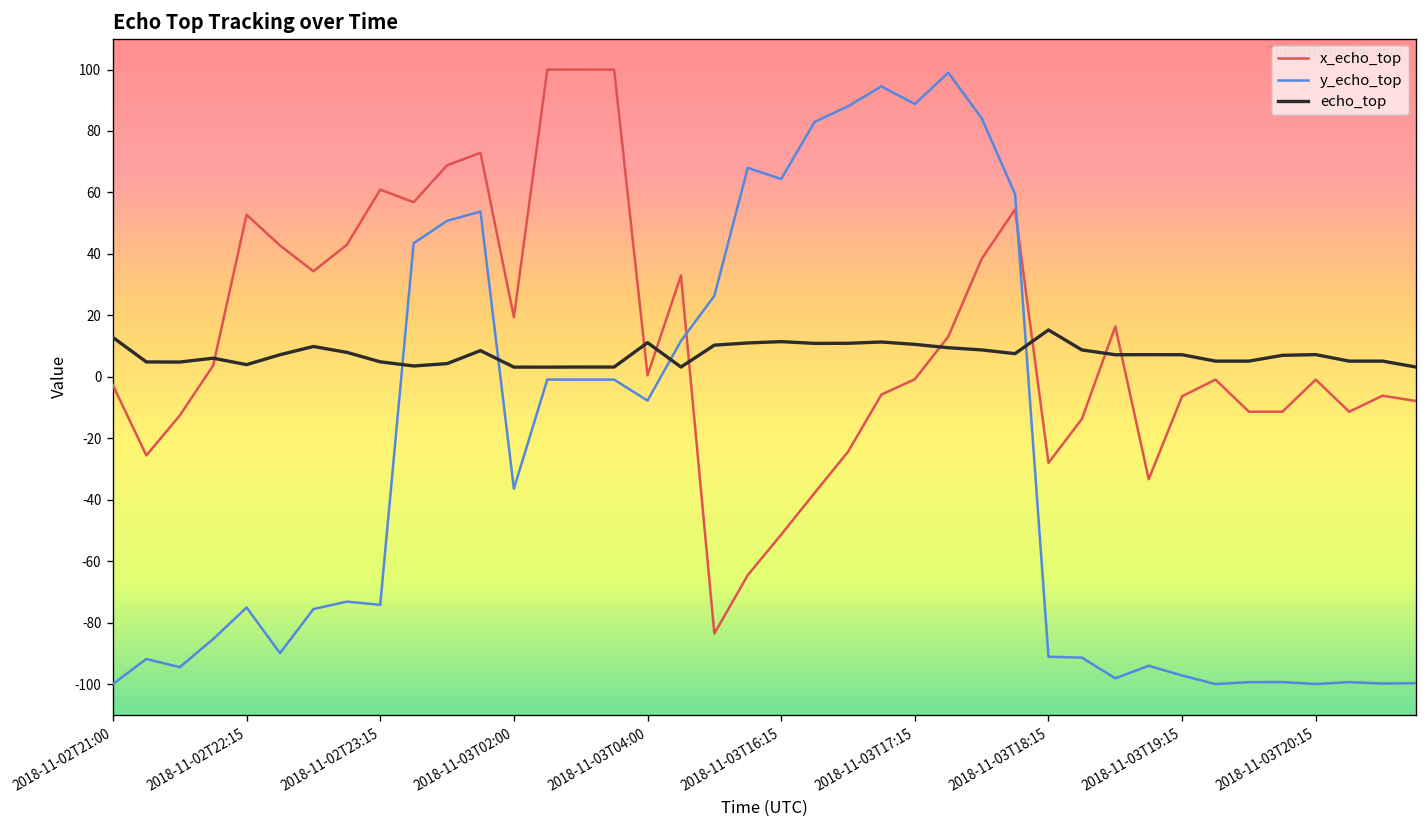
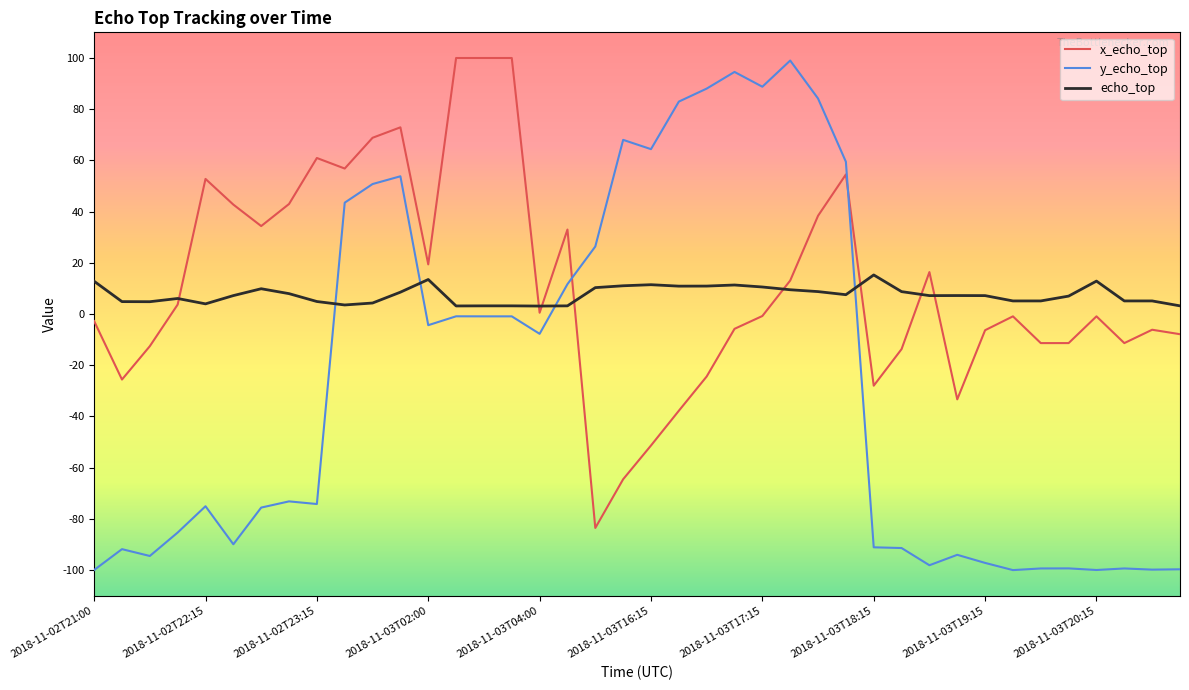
  {
    "x_echo_top": {
      "2018-11-02T21:00": -3,
      "2018-11-02T22:15": 53,
      "2018-11-02T23:15": 61,
      "2018-11-03T02:00": 19,
      "2018-11-03T04:00": 1,
      "2018-11-03T16:15": -51,
      "2018-11-03T17:15": -1,
      "2018-11-03T18:15": -28,
      "2018-11-03T19:15": -6,
      "2018-11-03T20:15": -1
    },
    "y_echo_top": {
      "2018-11-02T21:00": -100,
      "2018-11-02T22:15": -75,
      "2018-11-02T23:15": -74,
-     "2018-11-03T02:00": -36,
+     "2018-11-03T02:00": -4,
      "2018-11-03T04:00": -8,
      "2018-11-03T16:15": 64,
      "2018-11-03T17:15": 89,
      "2018-11-03T18:15": -91,
      "2018-11-03T19:15": -97,
      "2018-11-03T20:15": -100
    },
    "echo_top": {
      "2018-11-02T21:00": 13,
      "2018-11-02T22:15": 4,
      "2018-11-02T23:15": 5,
-     "2018-11-03T02:00": 3,
-     "2018-11-03T04:00": 11,
+     "2018-11-03T02:00": 13,
+     "2018-11-03T04:00": 3,
      "2018-11-03T16:15": 11,
      "2018-11-03T17:15": 11,
      "2018-11-03T18:15": 15,
      "2018-11-03T19:15": 7,
-     "2018-11-03T20:15": 7
+     "2018-11-03T20:15": 13
    }
  }
